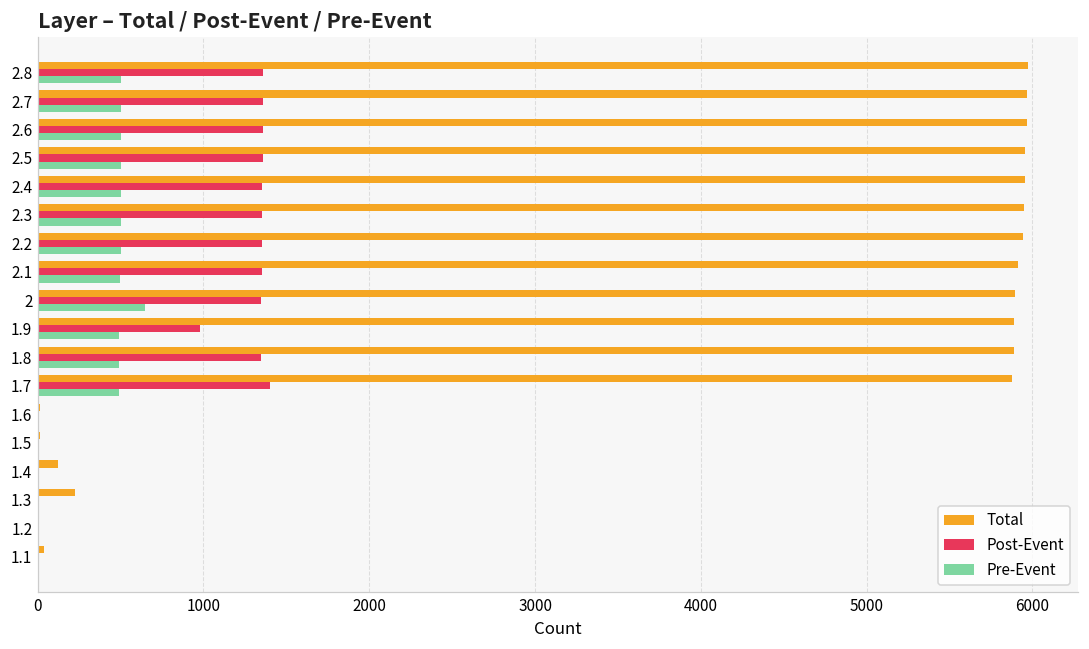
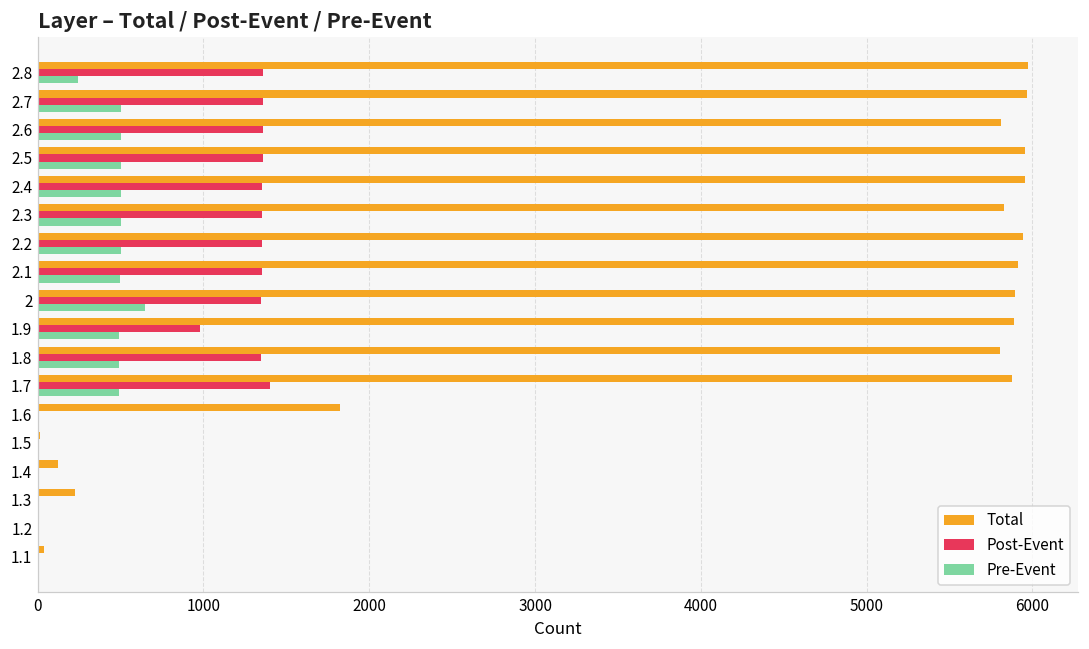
  {
    "Total": {
      "2.8": 5980,
      "2.7": 5970,
-     "2.6": 5970,
+     "2.6": 5810,
      "2.5": 5960,
      "2.4": 5960,
-     "2.3": 5950,
+     "2.3": 5830,
      "2.2": 5940,
      "2.1": 5920,
      "2": 5900,
      "1.9": 5890,
-     "1.8": 5890,
+     "1.8": 5810,
      "1.7": 5880,
-     "1.6": 20,
+     "1.6": 1820,
      "1.4": 120,
      "1.3": 230,
      "1.1": 40
    },
    "Post-Event": {
      "2.8": 1360,
      "2.7": 1360,
      "2.6": 1360,
      "2.5": 1360,
      "2.4": 1360,
      "2.3": 1360,
      "2.2": 1360,
      "2.1": 1350,
      "2": 1350,
      "1.9": 980,
      "1.8": 1350,
      "1.7": 1400,
      "1.3": 0,
      "1.2": 0
    },
    "Pre-Event": {
-     "2.8": 510,
+     "2.8": 240,
      "2.7": 510,
      "2.6": 500,
      "2.5": 500,
      "2.4": 500,
      "2.3": 500,
      "2.2": 500,
      "2.1": 500,
      "2": 650,
      "1.9": 490,
      "1.8": 490,
      "1.7": 490,
      "1.1": 0
    }
  }
